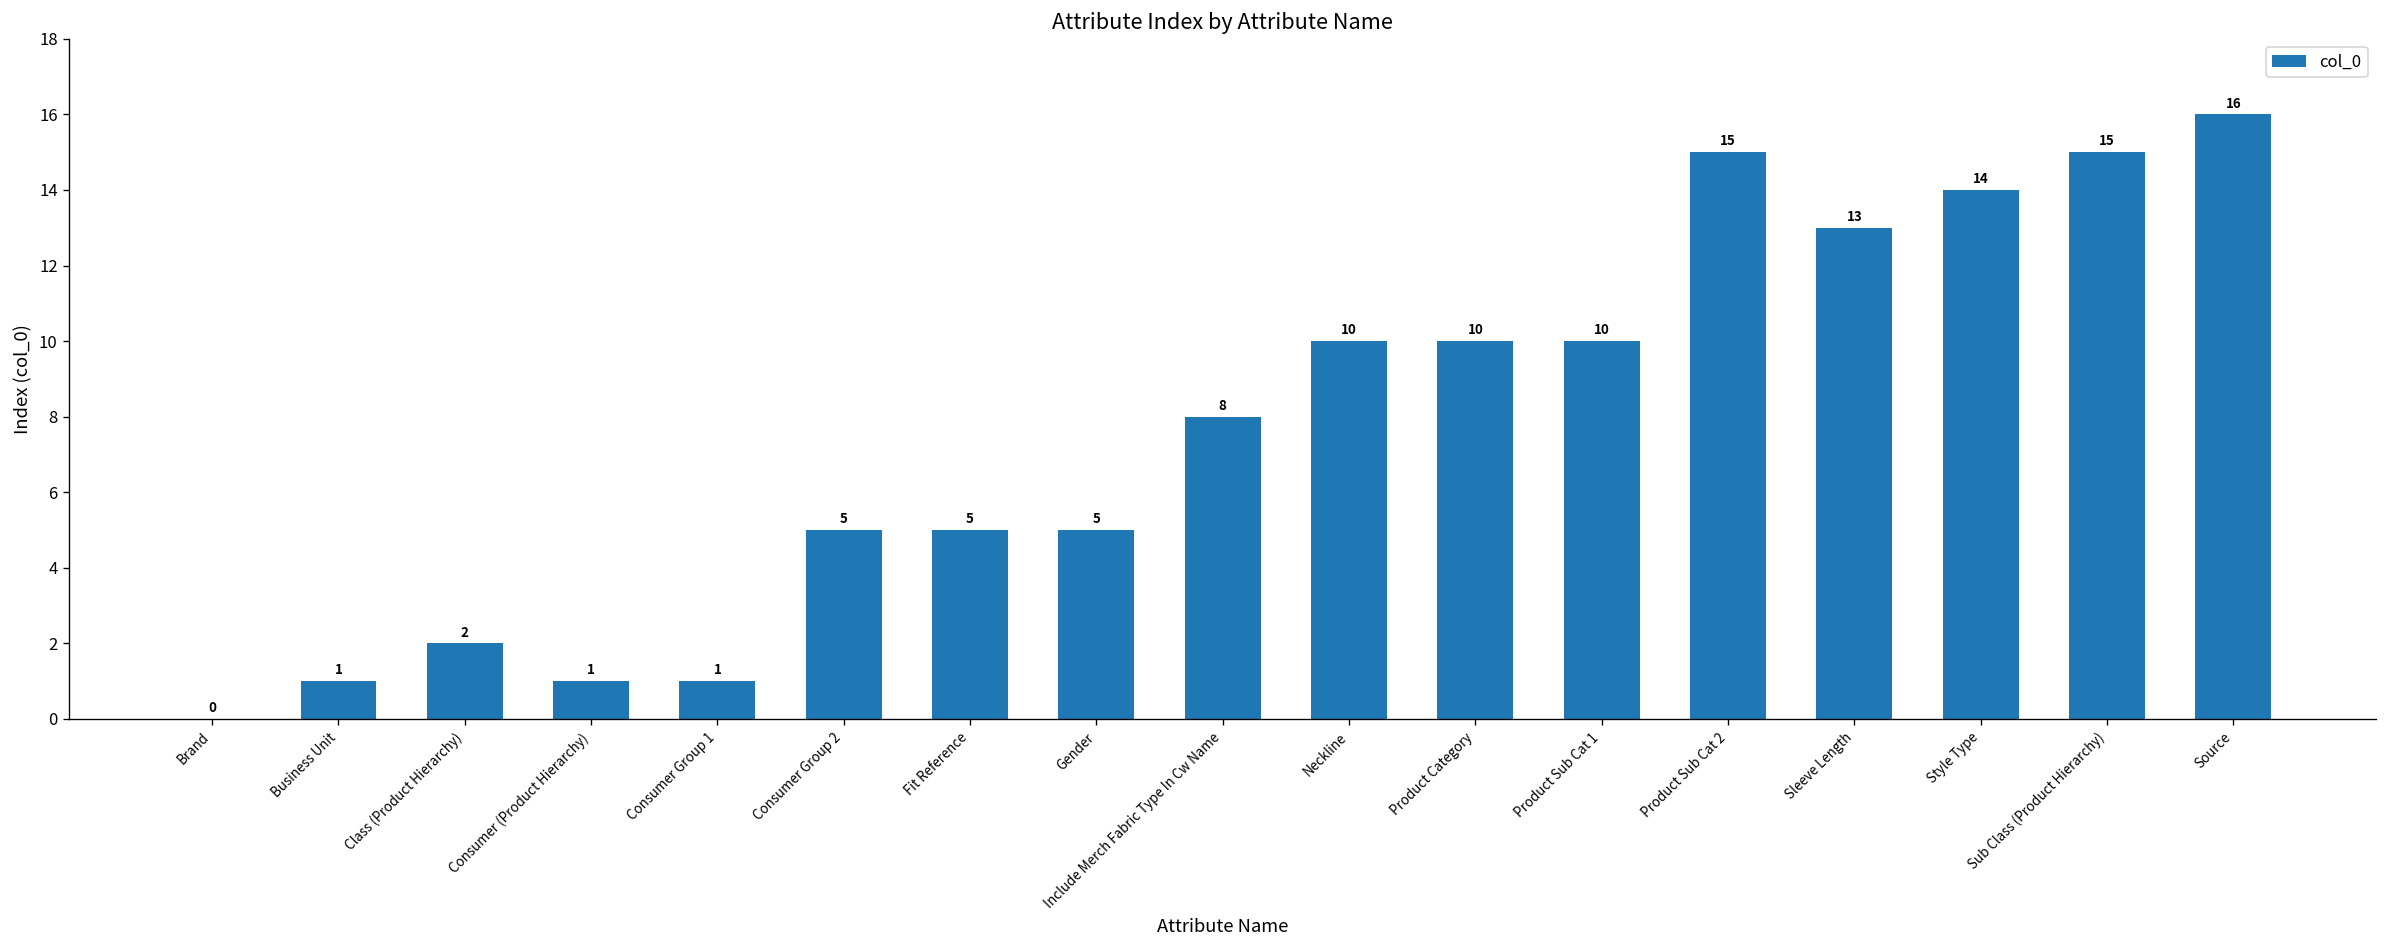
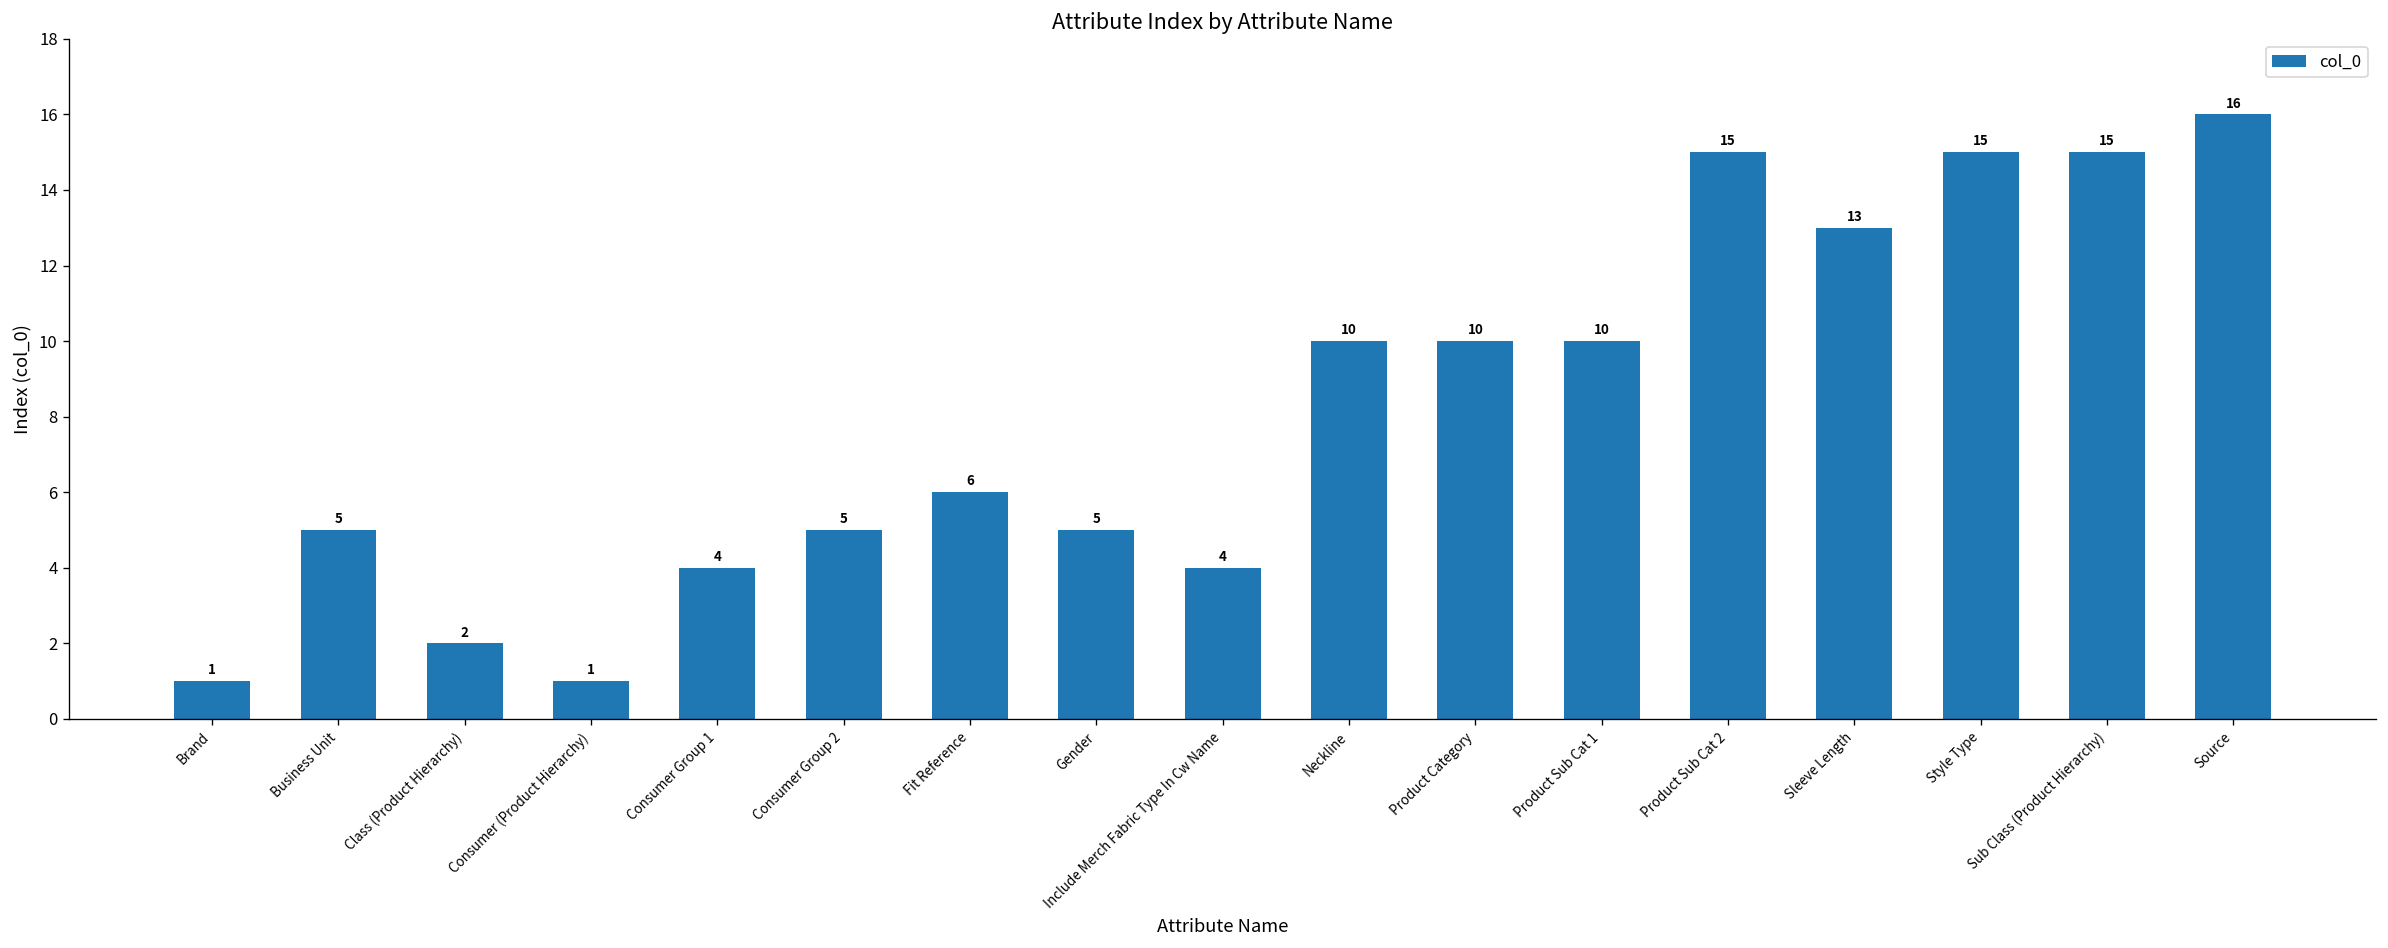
  {
-   "Brand": 0,
-   "Business Unit": 1,
+   "Brand": 1,
+   "Business Unit": 5,
    "Class (Product Hierarchy)": 2,
    "Consumer (Product Hierarchy)": 1,
-   "Consumer Group 1": 1,
+   "Consumer Group 1": 4,
    "Consumer Group 2": 5,
-   "Fit Reference": 5,
+   "Fit Reference": 6,
    "Gender": 5,
-   "Include Merch Fabric Type In Cw Name": 8,
+   "Include Merch Fabric Type In Cw Name": 4,
    "Neckline": 10,
    "Product Category": 10,
    "Product Sub Cat 1": 10,
    "Product Sub Cat 2": 15,
    "Sleeve Length": 13,
-   "Style Type": 14,
+   "Style Type": 15,
    "Sub Class (Product Hierarchy)": 15,
    "Source": 16
  }
